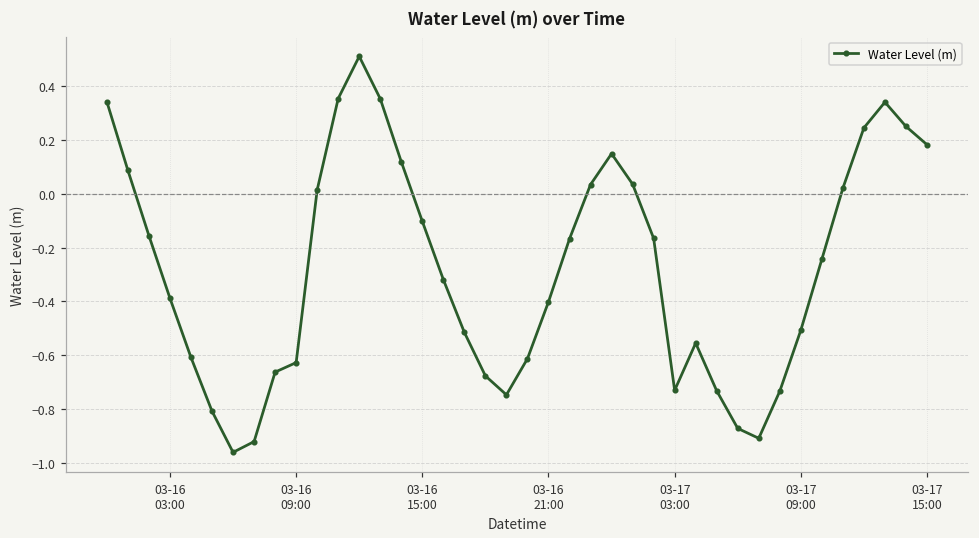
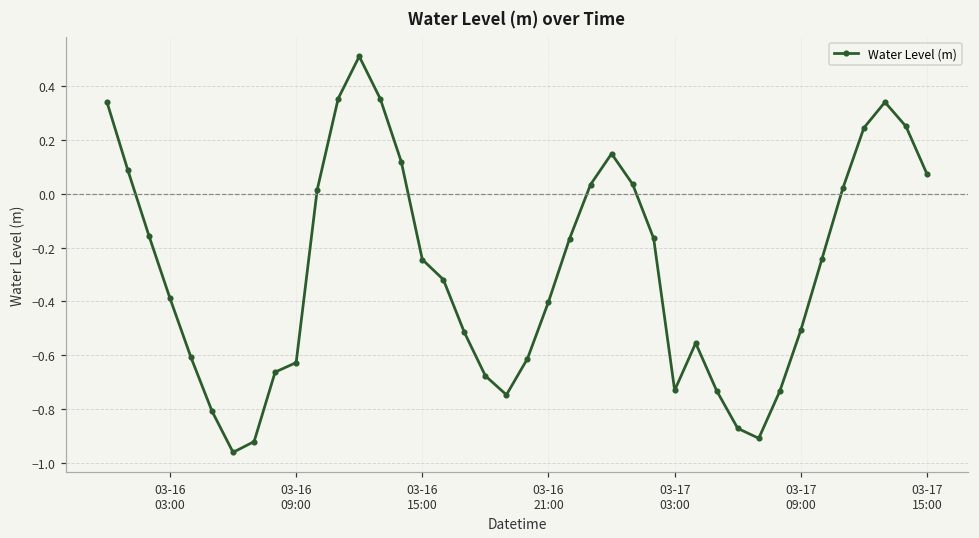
  {
    "03-16 03:00": -0.39,
    "03-16 09:00": -0.63,
-   "03-16 15:00": -0.10,
+   "03-16 15:00": -0.24,
    "03-16 21:00": -0.40,
    "03-17 03:00": -0.73,
    "03-17 09:00": -0.51,
-   "03-17 15:00": 0.18
+   "03-17 15:00": 0.07
  }
